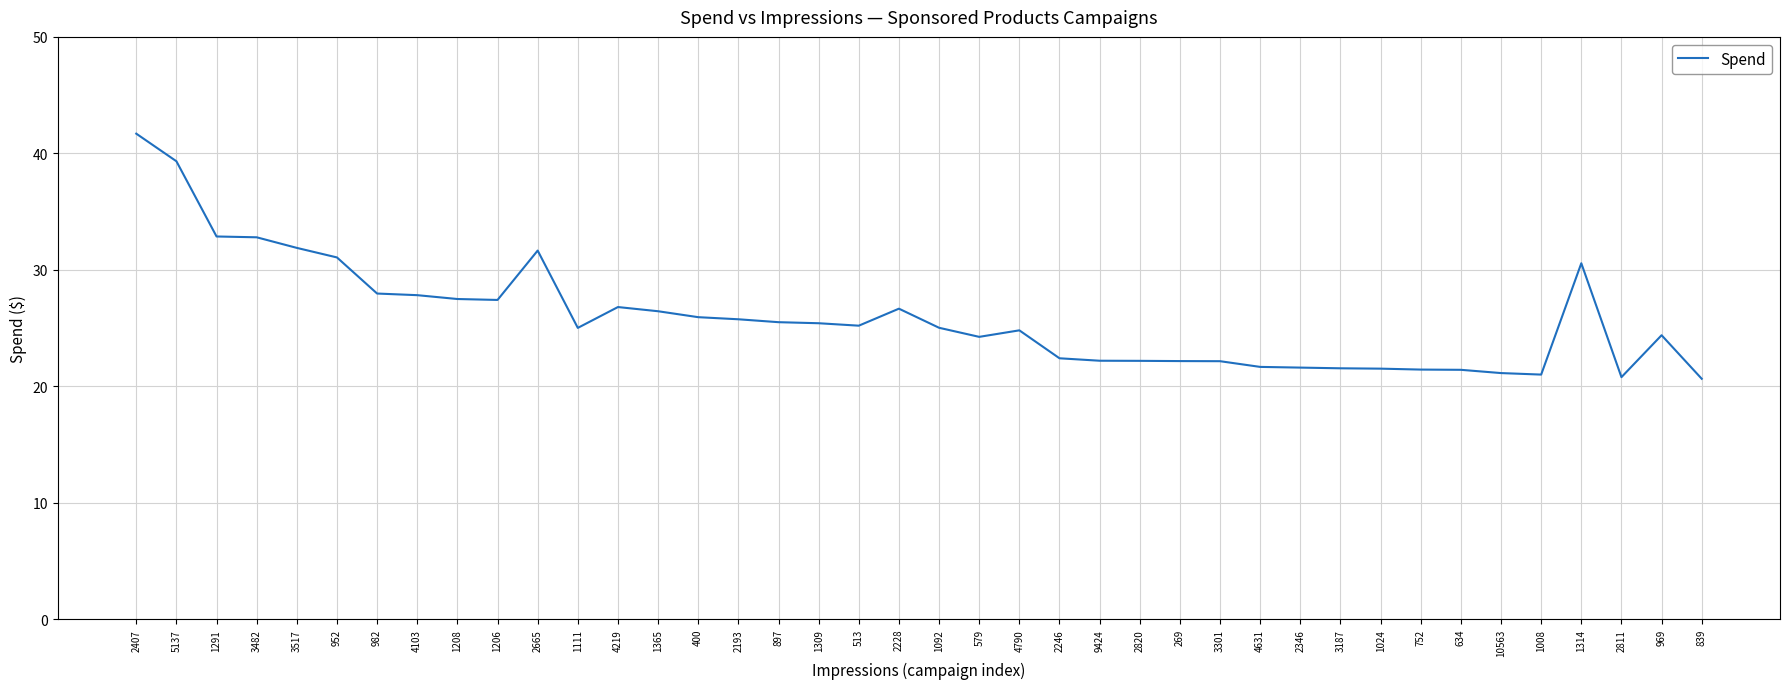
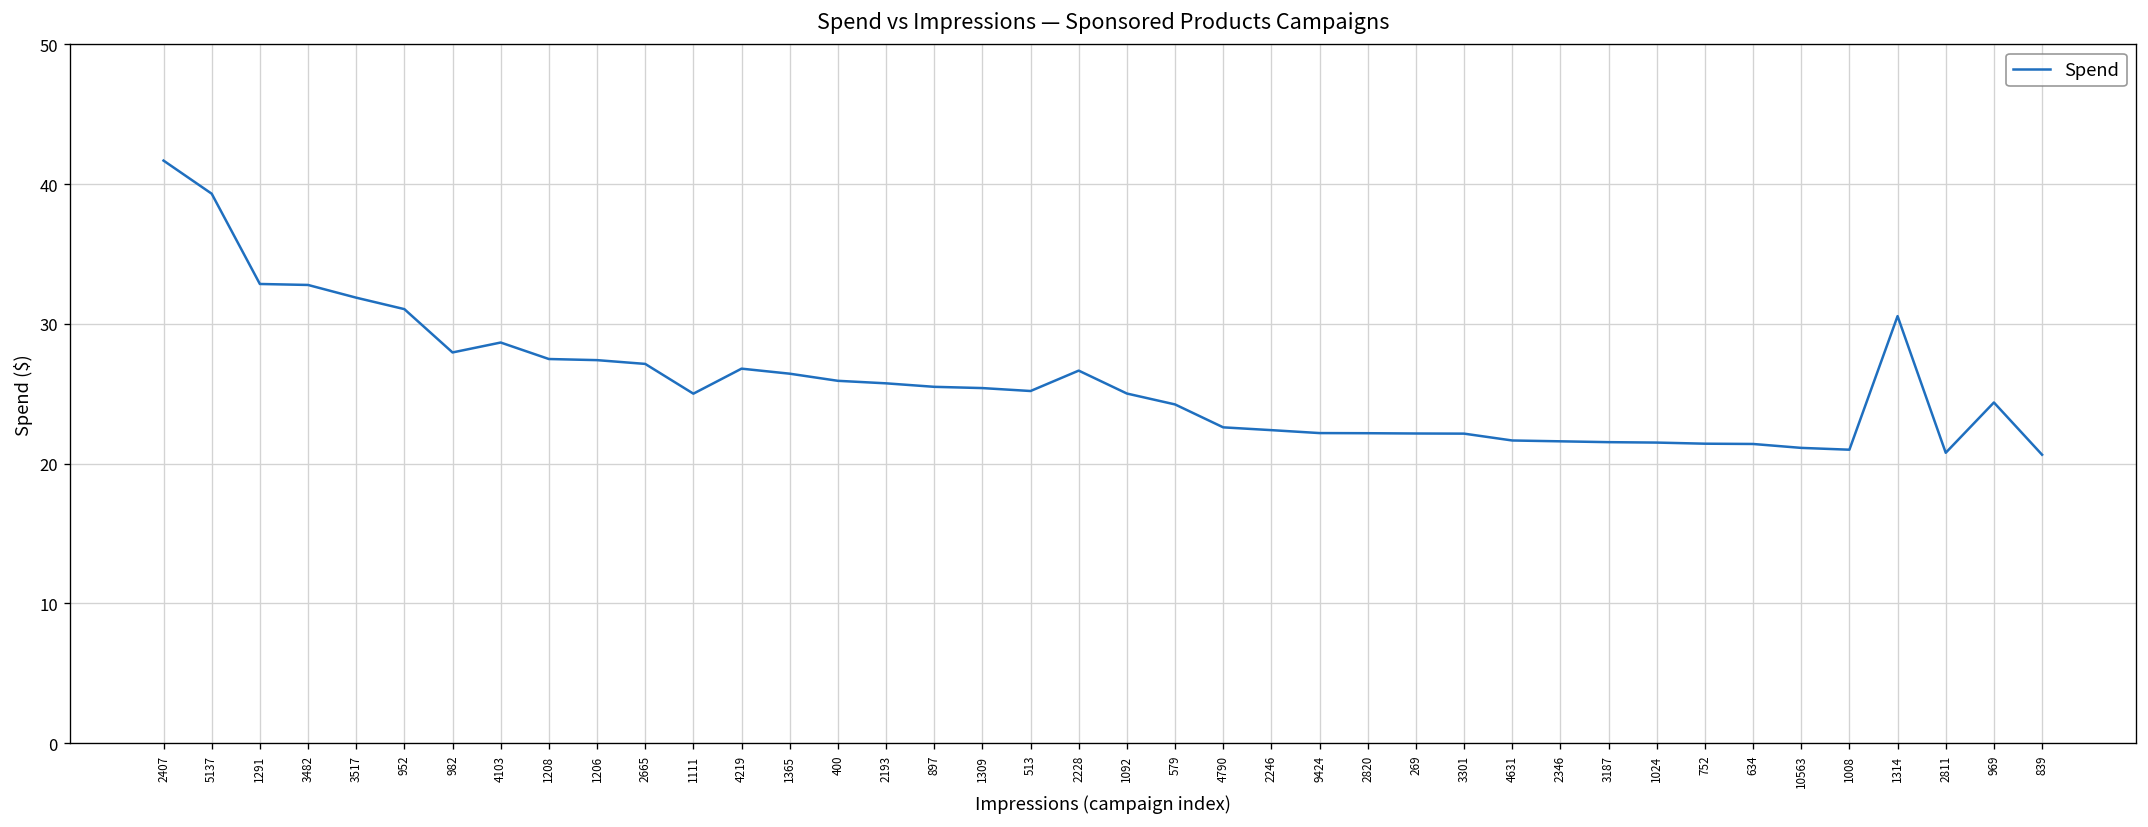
  {
    "2407": 41.7,
    "5137": 39.3,
    "1291": 32.9,
    "3482": 32.8,
    "3517": 31.9,
    "952": 31.1,
    "982": 28.0,
-   "4103": 27.8,
+   "4103": 28.7,
    "1208": 27.5,
    "1206": 27.4,
-   "2665": 31.7,
+   "2665": 27.1,
    "1111": 25.0,
    "4219": 26.8,
    "1365": 26.4,
    "400": 25.9,
    "2193": 25.8,
    "897": 25.5,
    "1309": 25.4,
    "513": 25.2,
    "2228": 26.7,
    "1092": 25.0,
    "579": 24.2,
-   "4790": 24.8,
+   "4790": 22.6,
    "2246": 22.4,
    "9424": 22.2,
    "2820": 22.2,
    "269": 22.2,
    "3301": 22.2,
    "4631": 21.7,
    "2346": 21.6,
    "3187": 21.5,
    "1024": 21.5,
    "752": 21.4,
    "634": 21.4,
    "10563": 21.1,
    "1008": 21.0,
    "1314": 30.6,
    "2811": 20.8,
    "969": 24.4,
    "839": 20.6
  }
